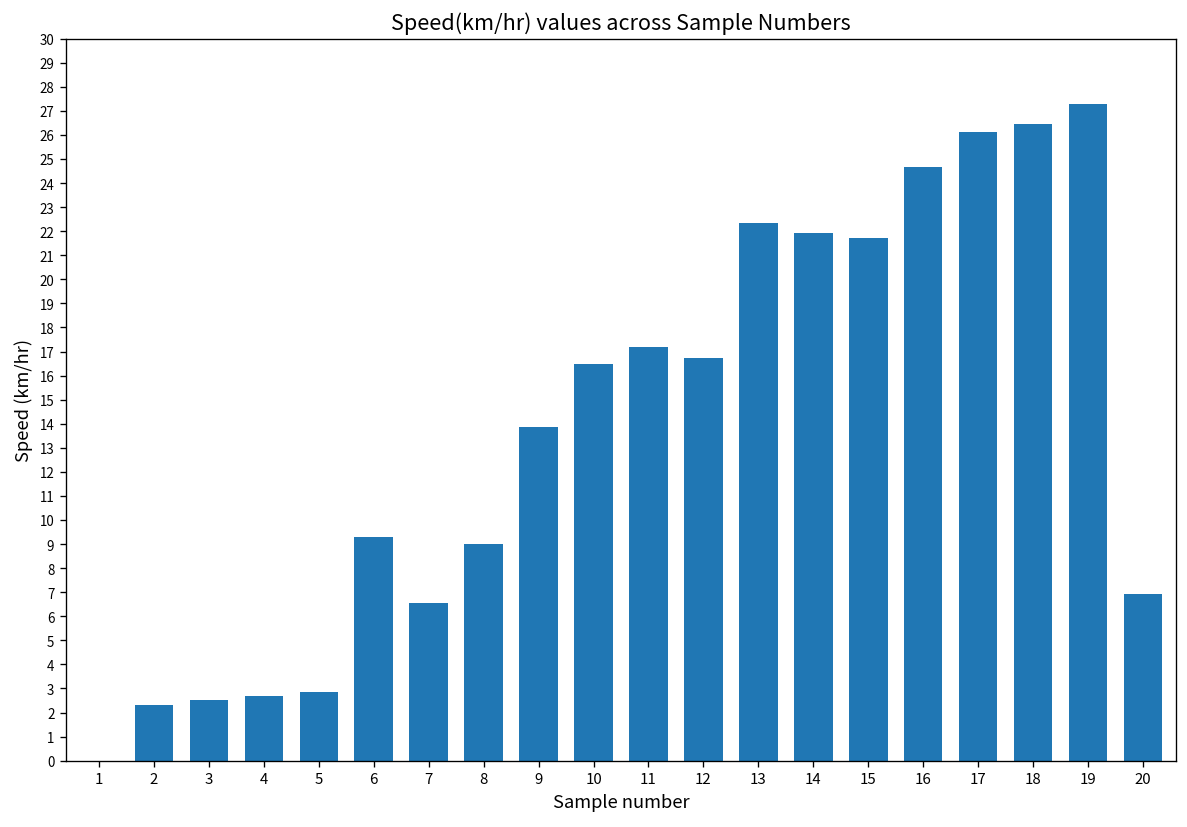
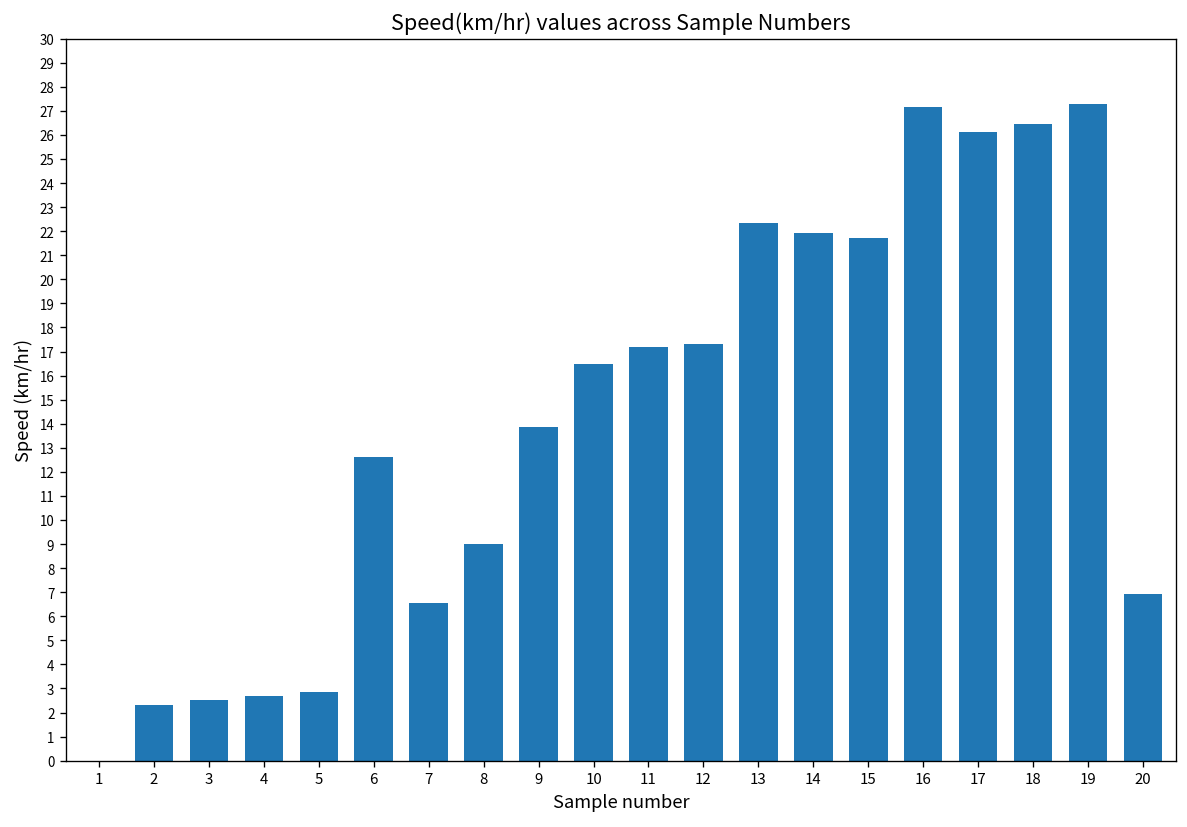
  {
    "1": 0.0,
    "2": 2.3,
    "3": 2.5,
    "4": 2.7,
    "5": 2.9,
-   "6": 9.3,
+   "6": 12.6,
    "7": 6.5,
    "8": 9.0,
    "9": 13.9,
    "10": 16.5,
    "11": 17.2,
-   "12": 16.7,
+   "12": 17.3,
    "13": 22.3,
    "14": 21.9,
    "15": 21.7,
-   "16": 24.7,
+   "16": 27.2,
    "17": 26.1,
    "18": 26.4,
    "19": 27.3,
    "20": 6.9
  }
